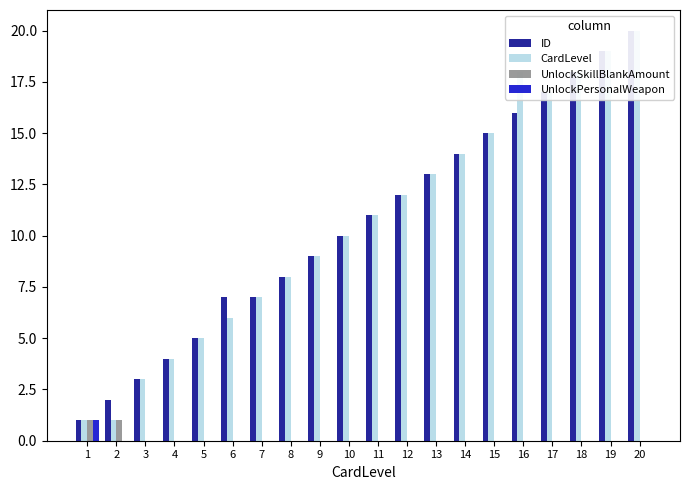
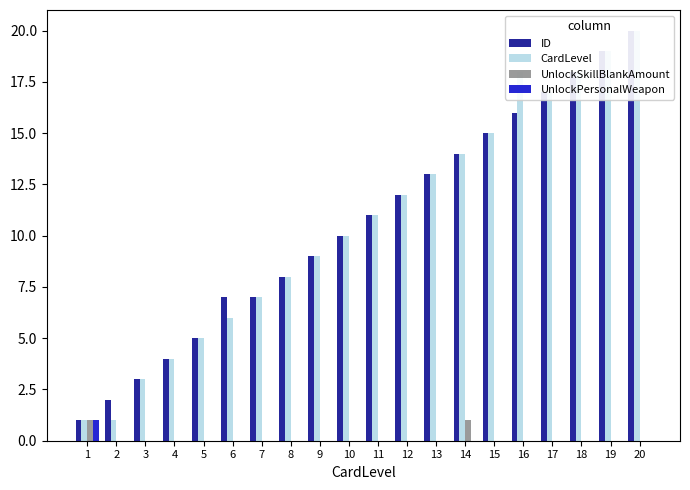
  {
    "ID": {
      "1": 1,
      "2": 2,
      "3": 3,
      "4": 4,
      "5": 5,
      "6": 7,
      "7": 7,
      "8": 8,
      "9": 9,
      "10": 10,
      "11": 11,
      "12": 12,
      "13": 13,
      "14": 14,
      "15": 15,
      "16": 16
    },
    "CardLevel": {
      "1": 1,
      "2": 1,
      "3": 3,
      "4": 4,
      "5": 5,
      "6": 6,
      "7": 7,
      "8": 8,
      "9": 9,
      "10": 10,
      "11": 11,
      "12": 12,
      "13": 13,
      "14": 14,
      "15": 15
    },
    "UnlockSkillBlankAmount": {
      "1": 1,
-     "2": 1,
+     "2": 0,
      "3": 0,
      "4": 0,
      "5": 0,
      "6": 0,
      "7": 0,
      "8": 0,
      "9": 0,
      "10": 0,
      "11": 0,
      "12": 0,
      "13": 0,
-     "14": 0,
+     "14": 1,
      "15": 0,
      "16": 0,
      "17": 0,
      "18": 0,
      "19": 0,
      "20": 0
    },
    "UnlockPersonalWeapon": {
      "1": 1,
      "2": 0,
      "3": 0,
      "4": 0,
      "5": 0,
      "6": 0,
      "7": 0,
      "8": 0,
      "9": 0,
      "10": 0,
      "11": 0,
      "12": 0,
      "13": 0,
      "14": 0,
      "15": 0,
      "16": 0,
      "17": 0,
      "18": 0,
      "19": 0,
      "20": 0
    }
  }
